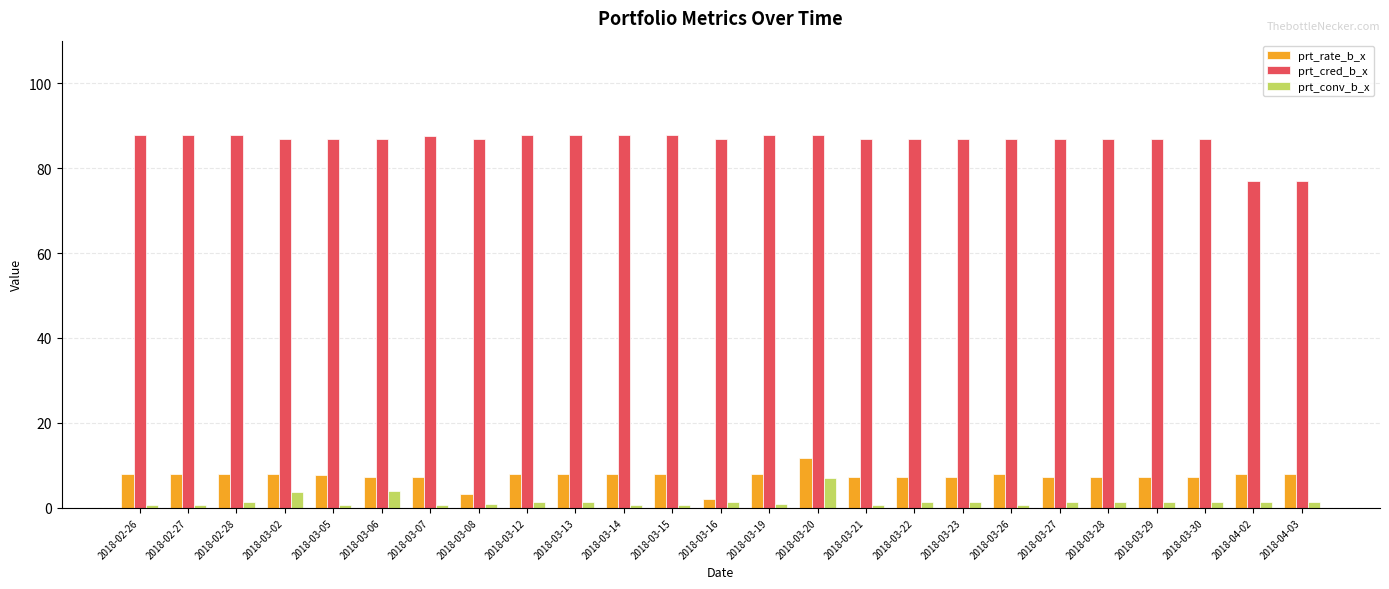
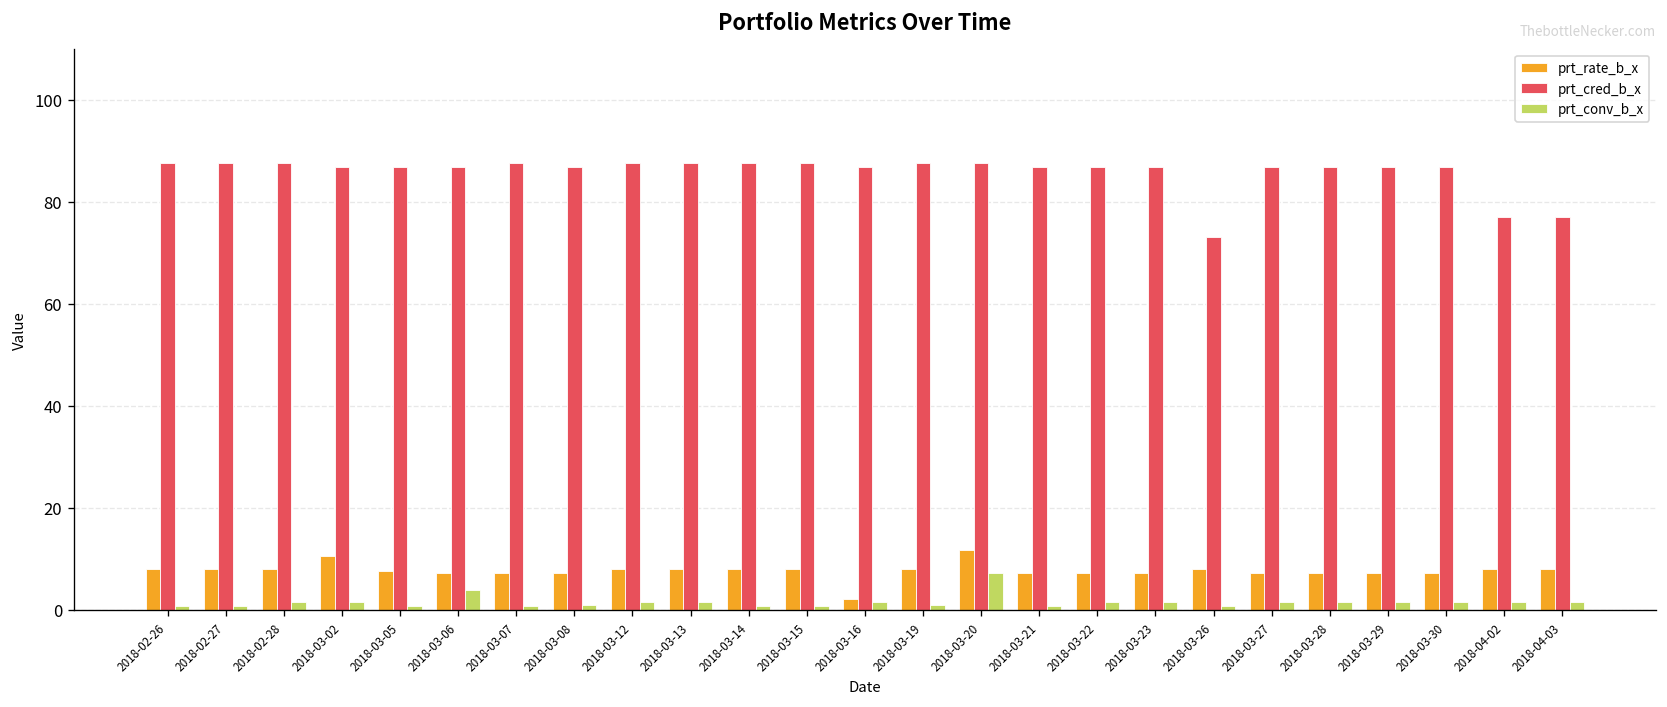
  {
    "prt_rate_b_x": {
      "2018-02-26": 8,
      "2018-02-27": 8,
      "2018-02-28": 8,
-     "2018-03-02": 8,
+     "2018-03-02": 11,
      "2018-03-05": 8,
      "2018-03-06": 7,
      "2018-03-07": 7,
-     "2018-03-08": 3,
+     "2018-03-08": 7,
      "2018-03-12": 8,
      "2018-03-13": 8,
      "2018-03-14": 8,
      "2018-03-15": 8,
      "2018-03-16": 2,
      "2018-03-19": 8,
      "2018-03-20": 12,
      "2018-03-21": 7,
      "2018-03-22": 7,
      "2018-03-23": 7,
      "2018-03-26": 8,
      "2018-03-27": 7,
      "2018-03-28": 7,
      "2018-03-29": 7,
      "2018-03-30": 7,
      "2018-04-02": 8,
      "2018-04-03": 8
    },
    "prt_cred_b_x": {
      "2018-02-26": 88,
      "2018-02-27": 88,
      "2018-02-28": 88,
      "2018-03-02": 87,
      "2018-03-05": 87,
      "2018-03-06": 87,
      "2018-03-07": 88,
      "2018-03-08": 87,
      "2018-03-12": 88,
      "2018-03-13": 88,
      "2018-03-14": 88,
      "2018-03-15": 88,
      "2018-03-16": 87,
      "2018-03-19": 88,
      "2018-03-20": 88,
      "2018-03-21": 87,
      "2018-03-22": 87,
      "2018-03-23": 87,
-     "2018-03-26": 87,
+     "2018-03-26": 73,
      "2018-03-27": 87,
      "2018-03-28": 87,
      "2018-03-29": 87,
      "2018-03-30": 87,
      "2018-04-02": 77,
      "2018-04-03": 77
    },
    "prt_conv_b_x": {
      "2018-02-26": 1,
      "2018-02-27": 1,
      "2018-02-28": 1,
-     "2018-03-02": 4,
+     "2018-03-02": 1,
      "2018-03-05": 1,
      "2018-03-06": 4,
      "2018-03-07": 1,
      "2018-03-08": 1,
      "2018-03-12": 1,
      "2018-03-13": 1,
      "2018-03-14": 1,
      "2018-03-15": 1,
      "2018-03-16": 1,
      "2018-03-19": 1,
      "2018-03-20": 7,
      "2018-03-21": 1,
      "2018-03-22": 1,
      "2018-03-23": 1,
      "2018-03-26": 1,
      "2018-03-27": 1,
      "2018-03-28": 1,
      "2018-03-29": 1,
      "2018-03-30": 1,
      "2018-04-02": 1,
      "2018-04-03": 1
    }
  }
